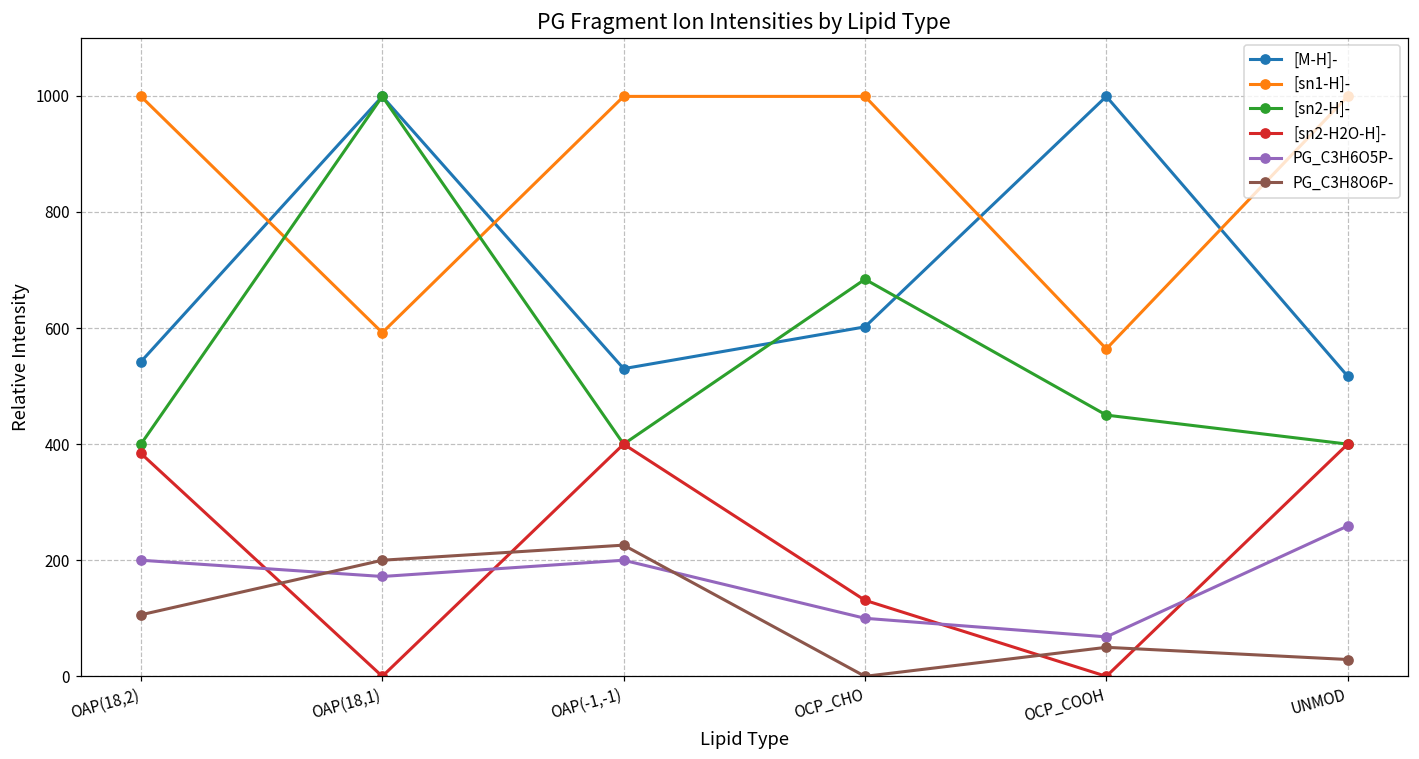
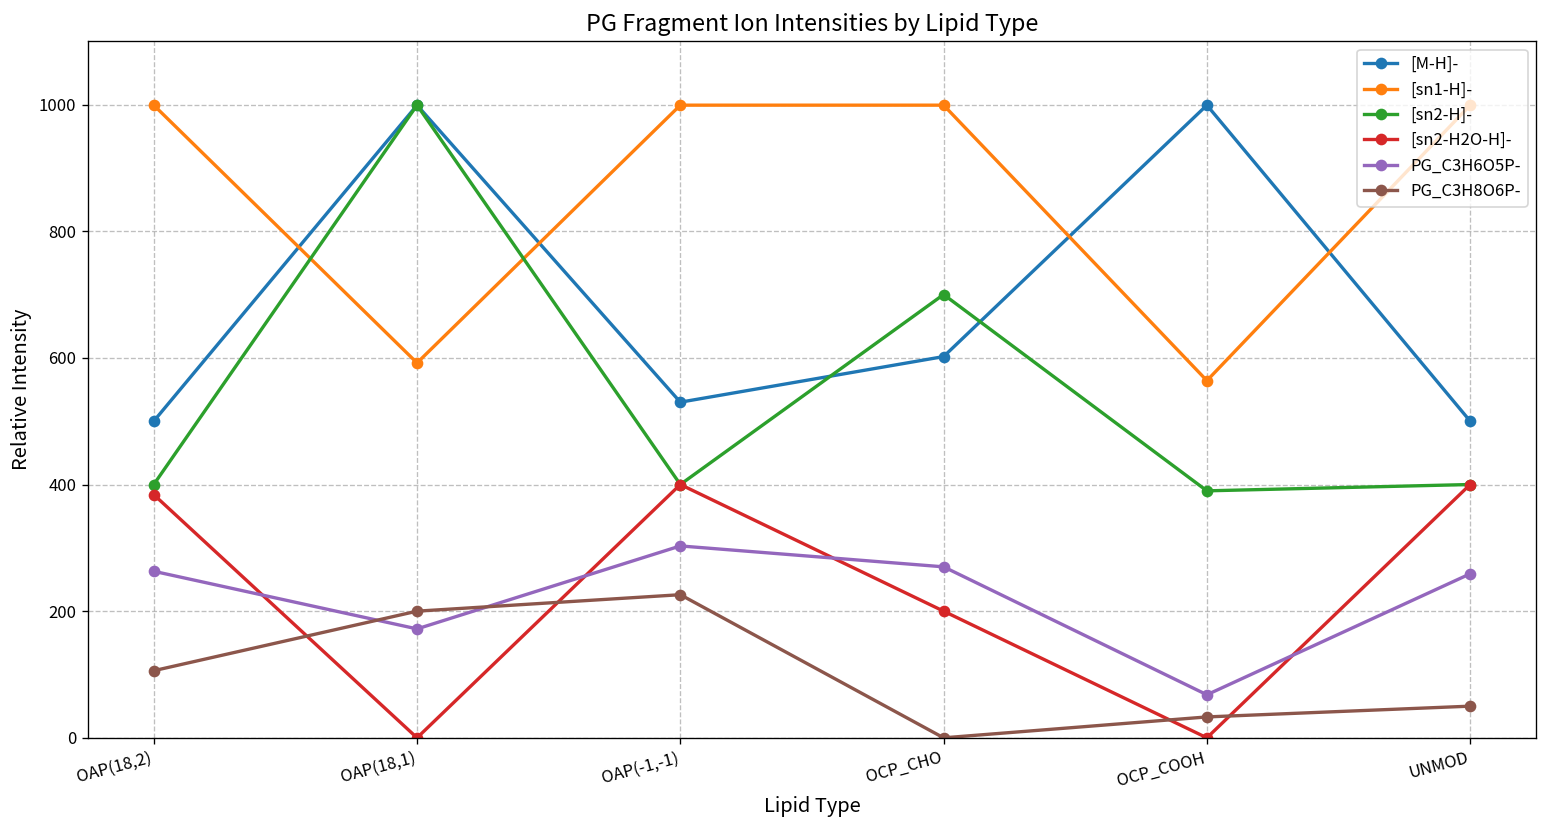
  {
    "[M-H]-": {
-     "OAP(18,2)": 540,
+     "OAP(18,2)": 500,
      "OAP(-1,-1)": 530,
      "OCP_CHO": 600,
      "OCP_COOH": 1000,
-     "UNMOD": 520
+     "UNMOD": 500
    },
    "[sn1-H]-": {
      "OAP(18,2)": 1000,
      "OAP(18,1)": 590,
      "OAP(-1,-1)": 1000,
      "OCP_CHO": 1000,
      "OCP_COOH": 560
    },
    "[sn2-H]-": {
      "OAP(18,2)": 400,
-     "OCP_CHO": 680,
-     "OCP_COOH": 450
+     "OCP_CHO": 700,
+     "OCP_COOH": 390
    },
    "[sn2-H2O-H]-": {
      "OAP(18,2)": 380,
      "OAP(18,1)": 0,
-     "OCP_CHO": 130,
+     "OCP_CHO": 200,
      "OCP_COOH": 0
    },
    "PG_C3H6O5P-": {
-     "OAP(18,2)": 200,
+     "OAP(18,2)": 260,
      "OAP(18,1)": 170,
-     "OAP(-1,-1)": 200,
-     "OCP_CHO": 100,
+     "OAP(-1,-1)": 300,
+     "OCP_CHO": 270,
      "OCP_COOH": 70,
      "UNMOD": 260
    },
    "PG_C3H8O6P-": {
      "OAP(18,2)": 110,
      "OAP(18,1)": 200,
      "OAP(-1,-1)": 230,
      "OCP_CHO": 0,
-     "OCP_COOH": 50,
-     "UNMOD": 30
+     "OCP_COOH": 30,
+     "UNMOD": 50
    }
  }
